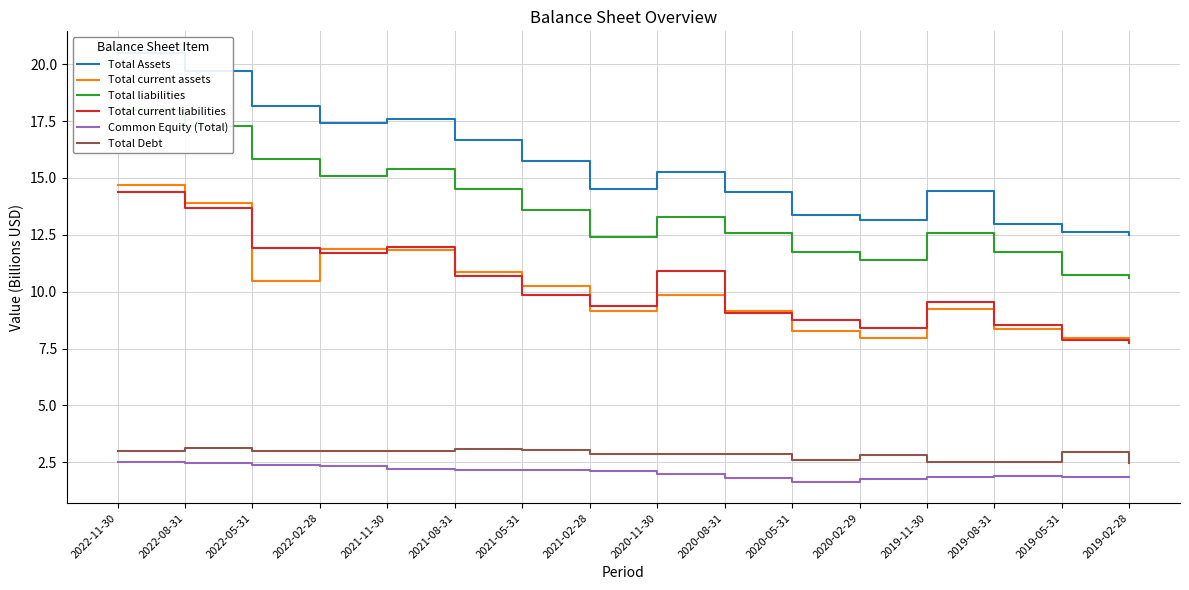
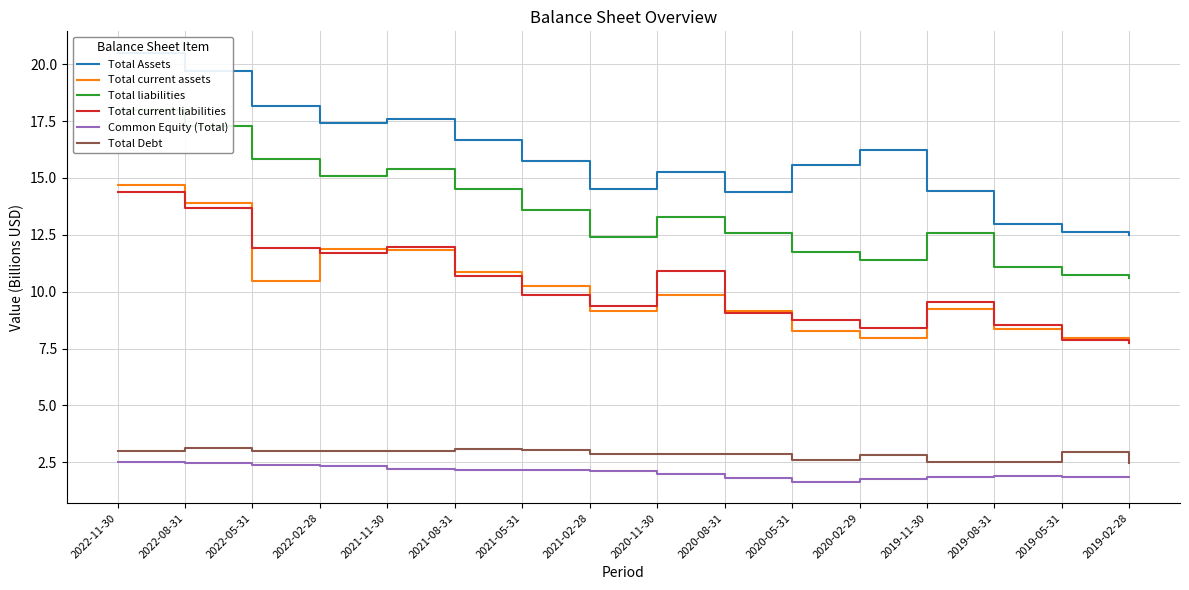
  {
    "Total Assets": {
      "2022-05-31": 18.2,
      "2022-02-28": 17.4,
      "2021-11-30": 17.6,
      "2021-08-31": 16.7,
      "2021-05-31": 15.7,
      "2021-02-28": 14.5,
      "2020-11-30": 15.3,
      "2020-08-31": 14.4,
-     "2020-05-31": 13.4,
-     "2020-02-29": 13.1,
+     "2020-05-31": 15.6,
+     "2020-02-29": 16.2,
      "2019-11-30": 14.4,
      "2019-08-31": 13.0,
      "2019-05-31": 12.6,
      "2019-02-28": 12.5
    },
    "Total current assets": {
      "2022-11-30": 14.7,
      "2022-08-31": 13.9,
      "2022-05-31": 10.5,
      "2022-02-28": 11.9,
      "2021-11-30": 11.8,
      "2021-08-31": 10.9,
      "2021-05-31": 10.3,
      "2021-02-28": 9.1,
      "2020-11-30": 9.8,
      "2020-05-31": 8.3,
      "2020-02-29": 8.0,
      "2019-11-30": 9.3,
      "2019-08-31": 8.3,
      "2019-02-28": 7.9
    },
    "Total liabilities": {
      "2022-05-31": 15.8,
      "2022-02-28": 15.1,
      "2021-11-30": 15.4,
      "2021-08-31": 14.5,
      "2021-05-31": 13.6,
      "2021-02-28": 12.4,
      "2020-11-30": 13.3,
      "2020-08-31": 12.6,
      "2020-05-31": 11.7,
      "2020-02-29": 11.4,
      "2019-11-30": 12.6,
-     "2019-08-31": 11.7,
+     "2019-08-31": 11.1,
      "2019-05-31": 10.7,
      "2019-02-28": 10.6
    },
    "Total current liabilities": {
      "2022-11-30": 14.4,
      "2022-08-31": 13.7,
      "2022-05-31": 11.9,
      "2022-02-28": 11.7,
      "2021-11-30": 12.0,
      "2021-08-31": 10.7,
      "2021-05-31": 9.8,
      "2021-02-28": 9.4,
      "2020-11-30": 10.9,
      "2020-05-31": 8.8,
      "2020-02-29": 8.4,
      "2019-11-30": 9.6,
      "2019-08-31": 8.5,
      "2019-02-28": 7.8
    },
    "Common Equity (Total)": {
      "2022-11-30": 2.5,
      "2022-08-31": 2.5,
      "2022-05-31": 2.4,
      "2022-02-28": 2.3,
      "2021-11-30": 2.2,
      "2021-08-31": 2.1,
      "2021-05-31": 2.1,
      "2021-02-28": 2.1,
      "2020-11-30": 2.0,
      "2020-08-31": 1.8,
      "2020-05-31": 1.6,
      "2020-02-29": 1.8,
      "2019-11-30": 1.8,
      "2019-08-31": 1.9,
      "2019-05-31": 1.9,
      "2019-02-28": 1.9
    },
    "Total Debt": {
      "2022-11-30": 3.0,
      "2022-08-31": 3.1,
      "2022-05-31": 3.0,
      "2022-02-28": 3.0,
      "2021-11-30": 3.0,
      "2021-08-31": 3.1,
      "2021-05-31": 3.0,
      "2021-02-28": 2.8,
      "2020-11-30": 2.8,
      "2020-08-31": 2.8,
      "2020-05-31": 2.6,
      "2020-02-29": 2.8,
      "2019-11-30": 2.5,
      "2019-08-31": 2.5,
      "2019-05-31": 2.9,
      "2019-02-28": 2.5
    }
  }
